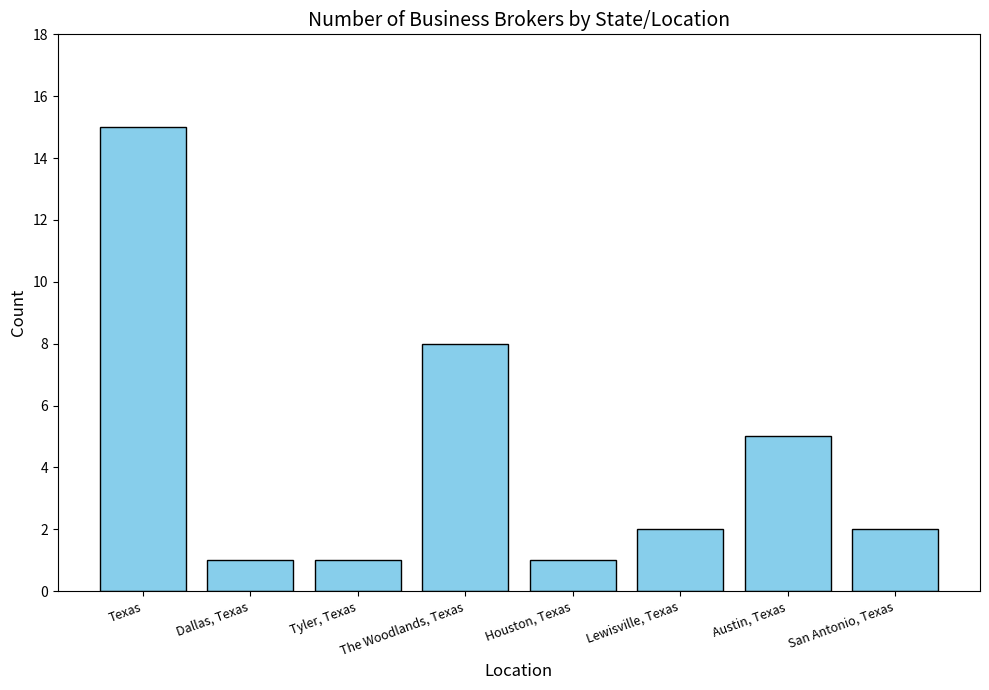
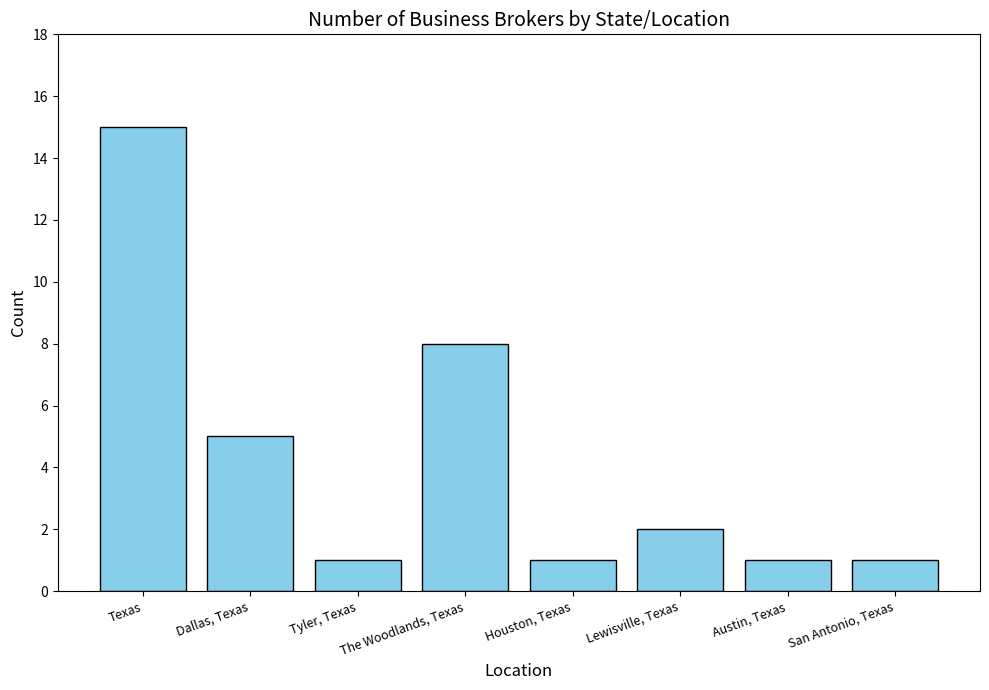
  {
    "Texas": 15,
-   "Dallas, Texas": 1,
+   "Dallas, Texas": 5,
    "Tyler, Texas": 1,
    "The Woodlands, Texas": 8,
    "Houston, Texas": 1,
    "Lewisville, Texas": 2,
-   "Austin, Texas": 5,
-   "San Antonio, Texas": 2
+   "Austin, Texas": 1,
+   "San Antonio, Texas": 1
  }
